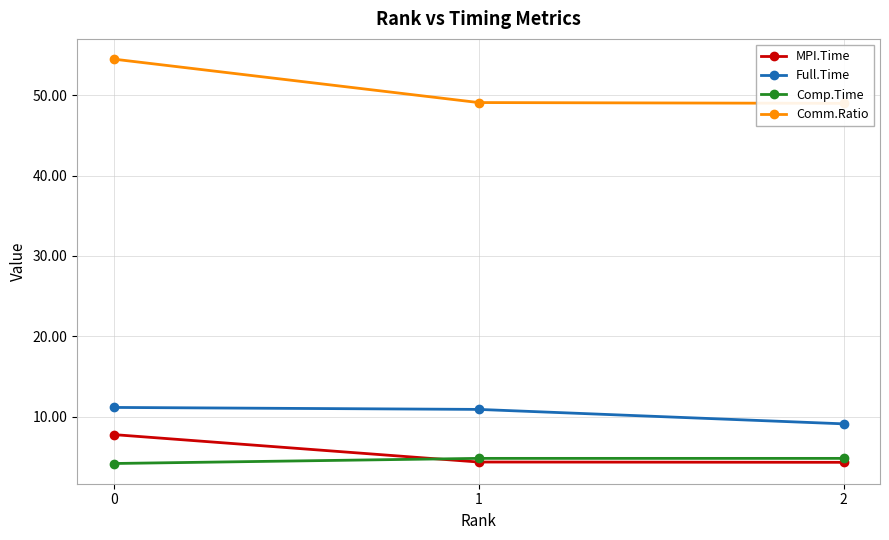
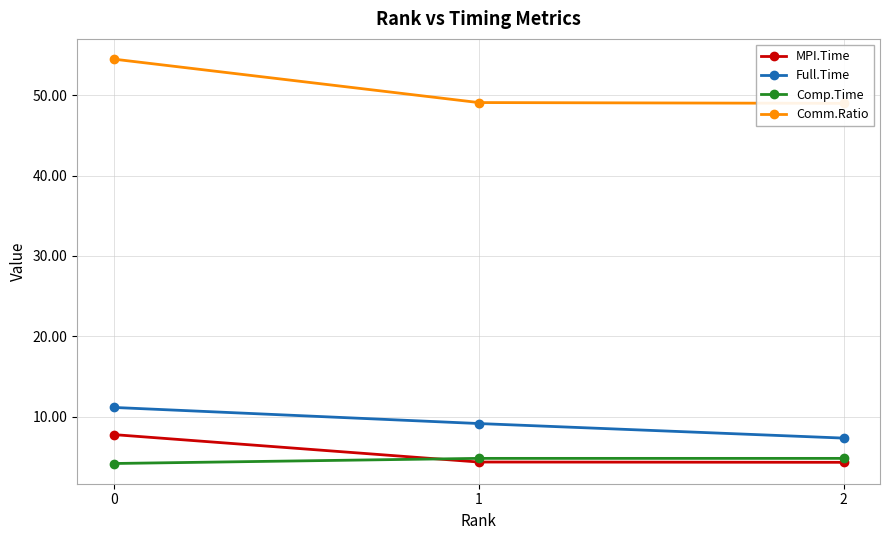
  {
    "MPI.Time": {
      "0": 8,
      "1": 4,
      "2": 4
    },
    "Full.Time": {
      "0": 11,
-     "1": 11,
-     "2": 9
+     "1": 9,
+     "2": 7
    },
    "Comp.Time": {
      "0": 4,
      "1": 5,
      "2": 5
    },
    "Comm.Ratio": {
      "0": 55,
      "1": 49
    }
  }
